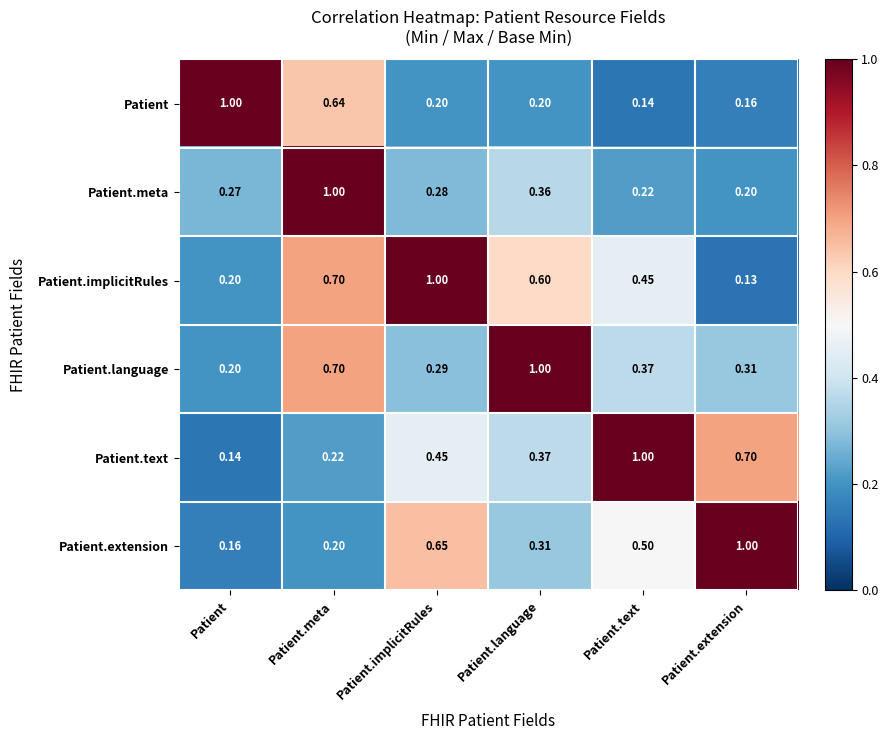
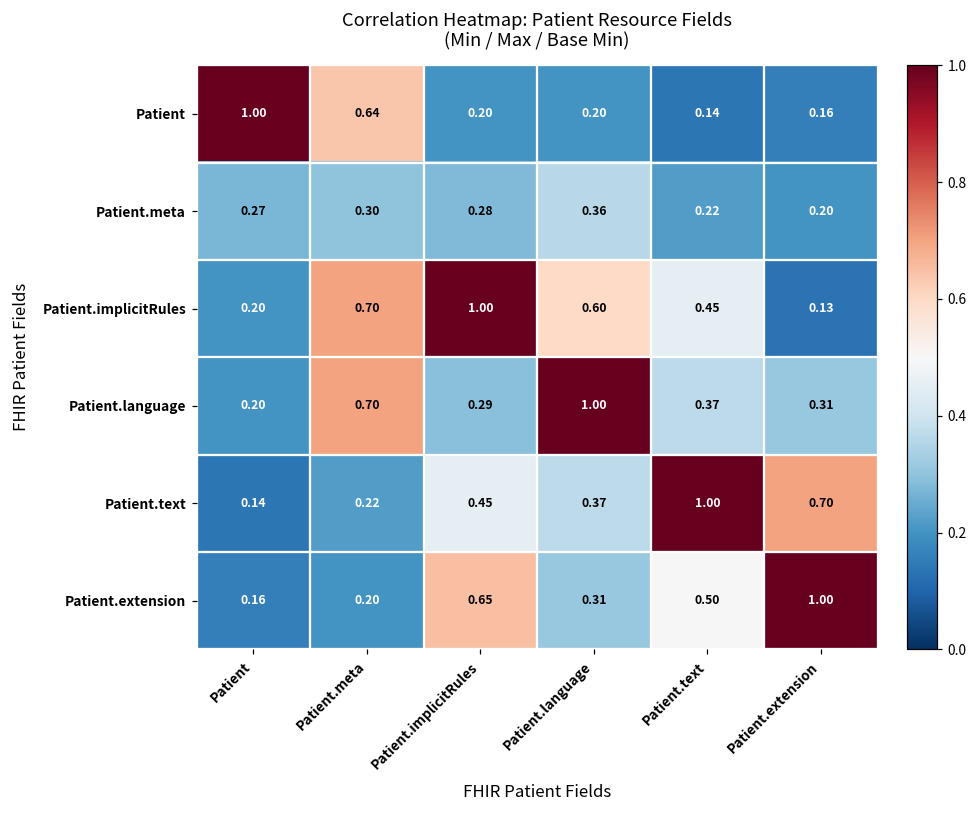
  {
    "Patient": {
      "Patient": 1.00,
      "Patient.meta": 0.64,
      "Patient.implicitRules": 0.20,
      "Patient.language": 0.20,
      "Patient.text": 0.14,
      "Patient.extension": 0.16
    },
    "Patient.meta": {
      "Patient": 0.27,
-     "Patient.meta": 1.00,
+     "Patient.meta": 0.30,
      "Patient.implicitRules": 0.28,
      "Patient.language": 0.36,
      "Patient.text": 0.22,
      "Patient.extension": 0.20
    },
    "Patient.implicitRules": {
      "Patient": 0.20,
      "Patient.meta": 0.70,
      "Patient.implicitRules": 1.00,
      "Patient.language": 0.60,
      "Patient.text": 0.45,
      "Patient.extension": 0.13
    },
    "Patient.language": {
      "Patient": 0.20,
      "Patient.meta": 0.70,
      "Patient.implicitRules": 0.29,
      "Patient.language": 1.00,
      "Patient.text": 0.37,
      "Patient.extension": 0.31
    },
    "Patient.text": {
      "Patient": 0.14,
      "Patient.meta": 0.22,
      "Patient.implicitRules": 0.45,
      "Patient.language": 0.37,
      "Patient.text": 1.00,
      "Patient.extension": 0.70
    },
    "Patient.extension": {
      "Patient": 0.16,
      "Patient.meta": 0.20,
      "Patient.implicitRules": 0.65,
      "Patient.language": 0.31,
      "Patient.text": 0.50,
      "Patient.extension": 1.00
    }
  }
